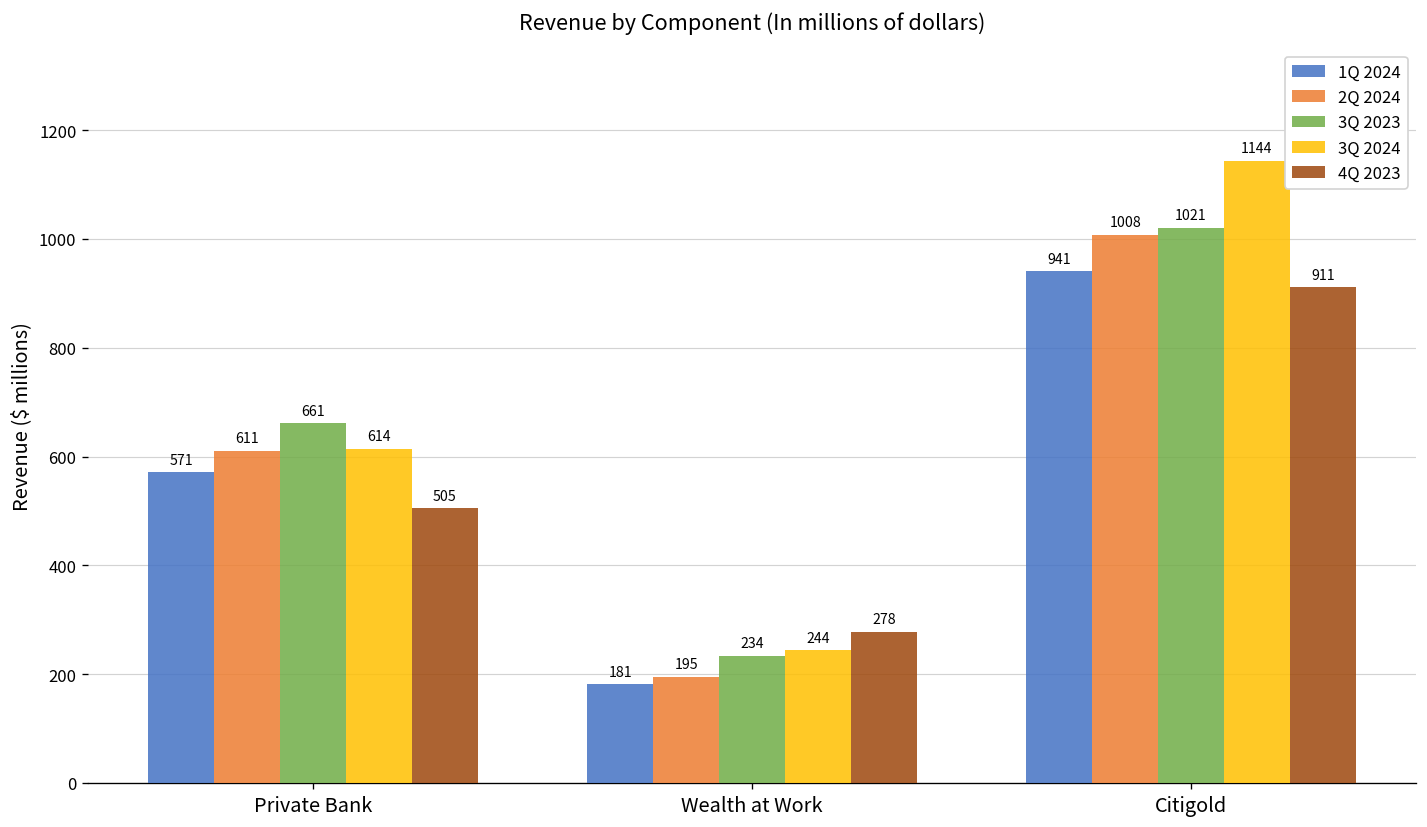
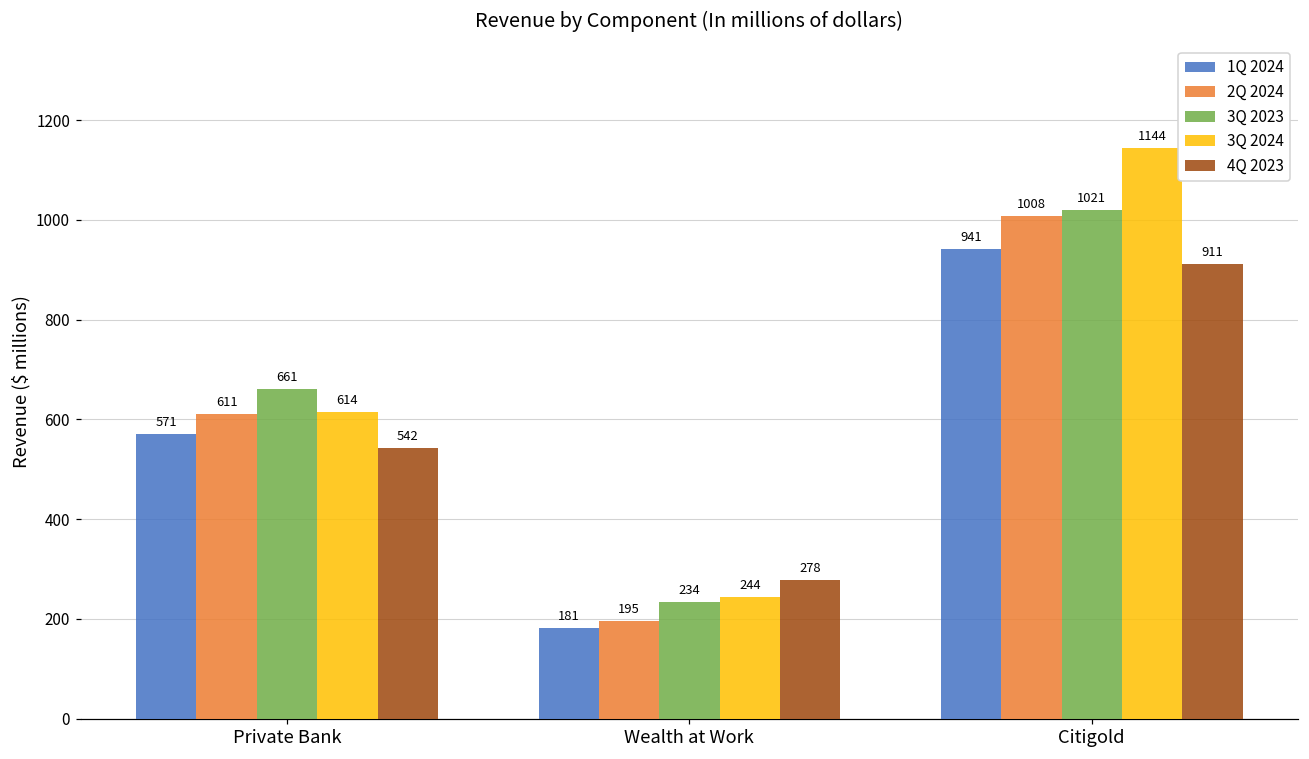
  {
    "1Q 2024": {
      "Private Bank": 571,
      "Wealth at Work": 181,
      "Citigold": 941
    },
    "2Q 2024": {
      "Private Bank": 611,
      "Wealth at Work": 195,
      "Citigold": 1008
    },
    "3Q 2023": {
      "Private Bank": 661,
      "Wealth at Work": 234,
      "Citigold": 1021
    },
    "3Q 2024": {
      "Private Bank": 614,
      "Wealth at Work": 244,
      "Citigold": 1144
    },
    "4Q 2023": {
-     "Private Bank": 505,
+     "Private Bank": 542,
      "Wealth at Work": 278,
      "Citigold": 911
    }
  }
